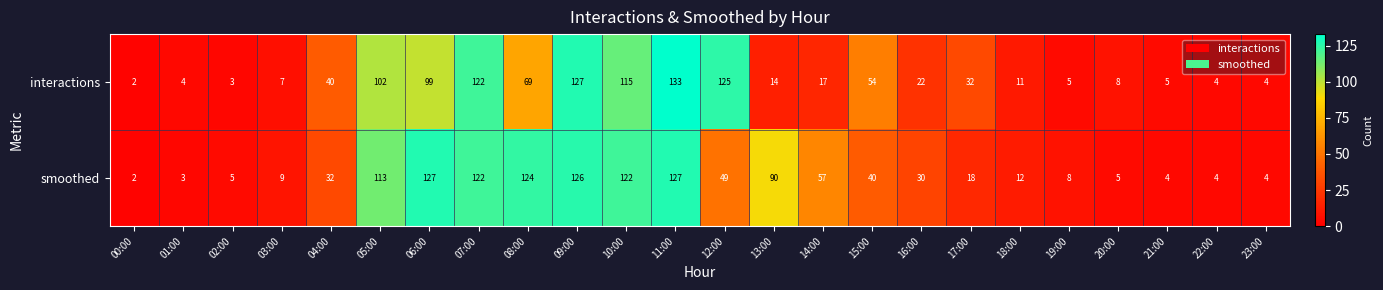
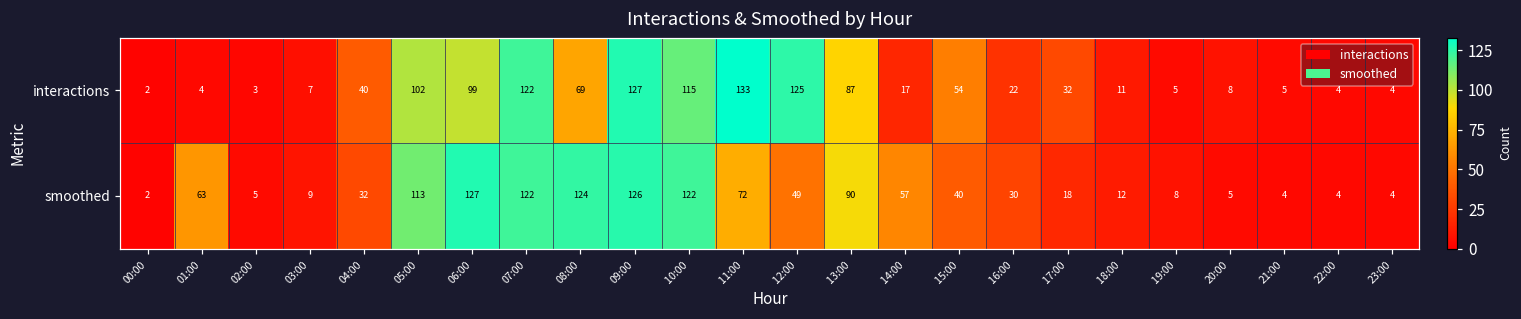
  {
    "interactions": {
      "00:00": 2,
      "01:00": 4,
      "02:00": 3,
      "03:00": 7,
      "04:00": 40,
      "05:00": 102,
      "06:00": 99,
      "07:00": 122,
      "08:00": 69,
      "09:00": 127,
      "10:00": 115,
      "11:00": 133,
      "12:00": 125,
-     "13:00": 14,
+     "13:00": 87,
      "14:00": 17,
      "15:00": 54,
      "16:00": 22,
      "17:00": 32,
      "18:00": 11,
      "19:00": 5,
      "20:00": 8,
      "21:00": 5,
      "22:00": 4,
      "23:00": 4
    },
    "smoothed": {
      "00:00": 2,
-     "01:00": 3,
+     "01:00": 63,
      "02:00": 5,
      "03:00": 9,
      "04:00": 32,
      "05:00": 113,
      "06:00": 127,
      "07:00": 122,
      "08:00": 124,
      "09:00": 126,
      "10:00": 122,
-     "11:00": 127,
+     "11:00": 72,
      "12:00": 49,
      "13:00": 90,
      "14:00": 57,
      "15:00": 40,
      "16:00": 30,
      "17:00": 18,
      "18:00": 12,
      "19:00": 8,
      "20:00": 5,
      "21:00": 4,
      "22:00": 4,
      "23:00": 4
    }
  }
